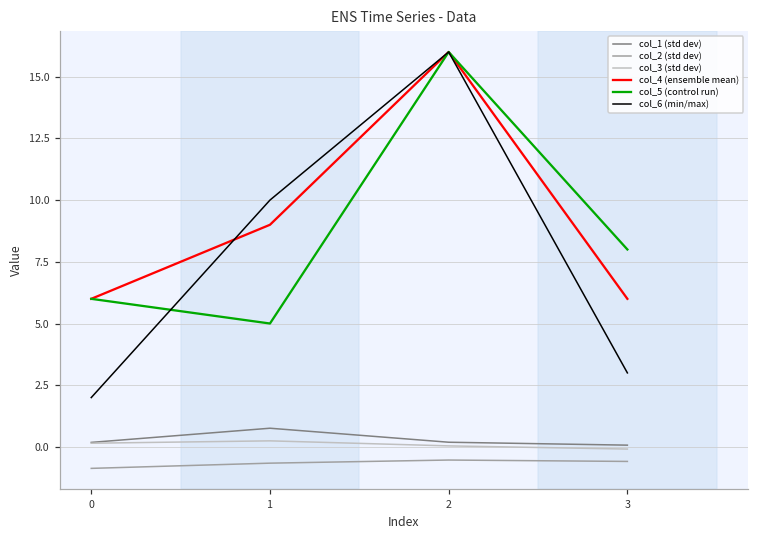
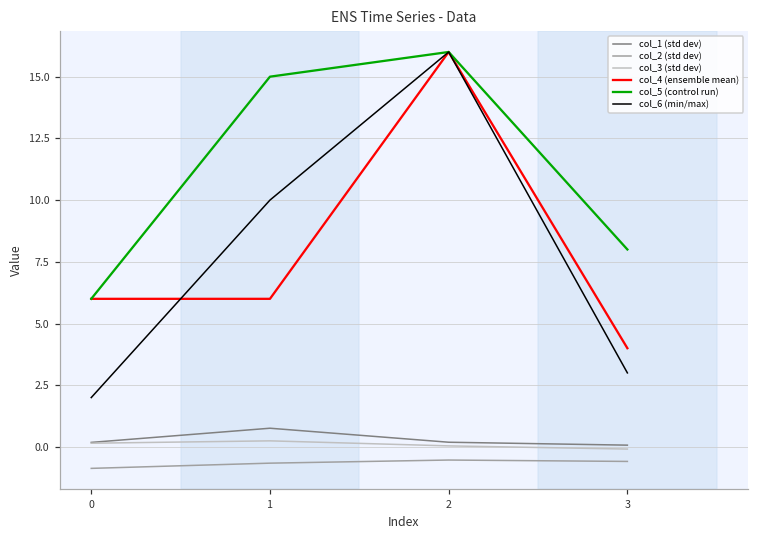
  {
    "col_4 (ensemble mean)": {
-     "1": 9,
-     "3": 6
+     "1": 6,
+     "3": 4
    },
    "col_5 (control run)": {
-     "1": 5,
+     "1": 15,
      "3": 8
    },
    "col_6 (min/max)": {
      "0": 2,
      "1": 10,
      "3": 3
    }
  }
